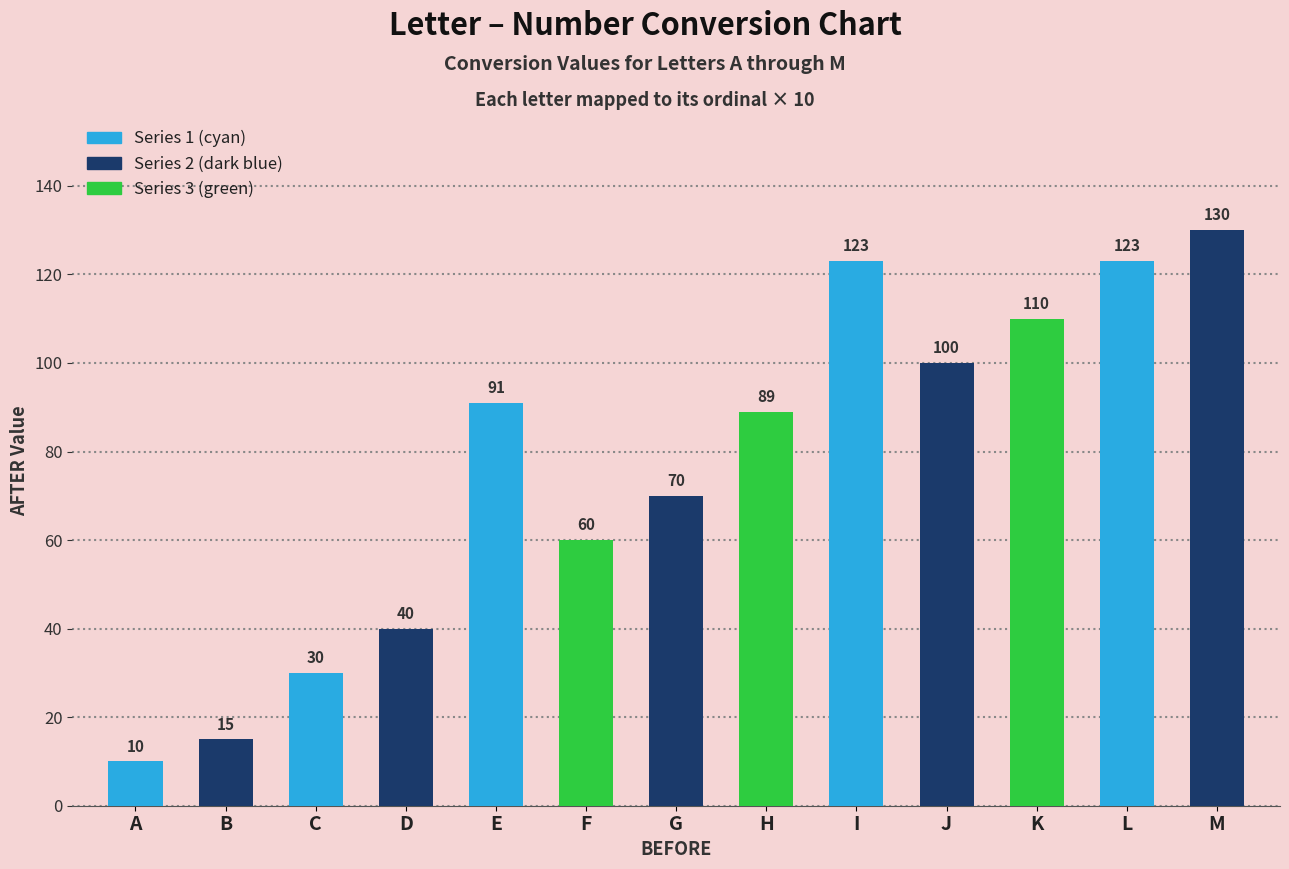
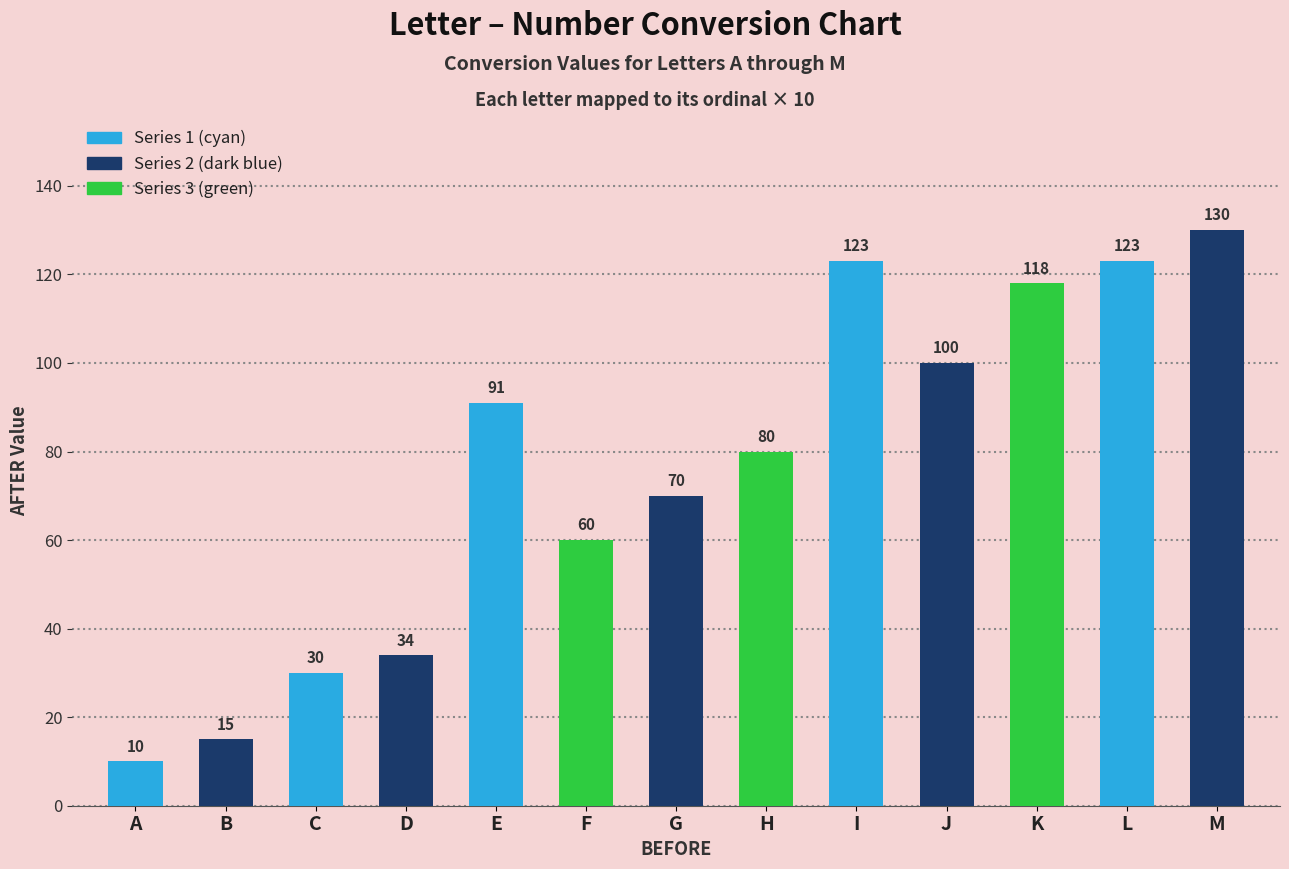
  {
    "A": 10,
    "B": 15,
    "C": 30,
-   "D": 40,
+   "D": 34,
    "E": 91,
    "F": 60,
    "G": 70,
-   "H": 89,
+   "H": 80,
    "I": 123,
    "J": 100,
-   "K": 110,
+   "K": 118,
    "L": 123,
    "M": 130
  }
